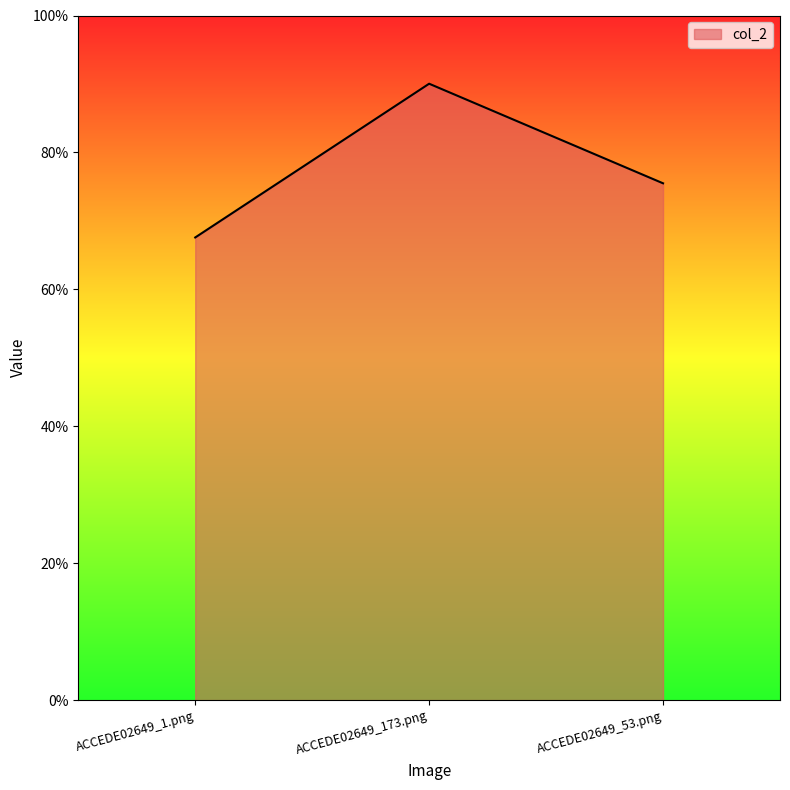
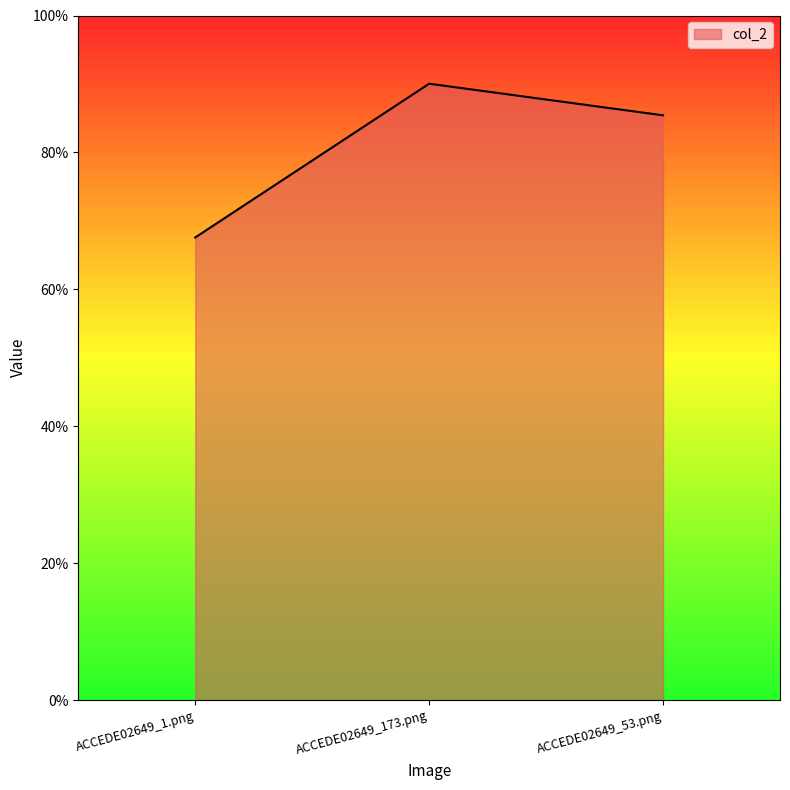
  {
    "ACCEDE02649_1.png": "68%",
    "ACCEDE02649_173.png": "90%",
-   "ACCEDE02649_53.png": "75%"
+   "ACCEDE02649_53.png": "85%"
  }
